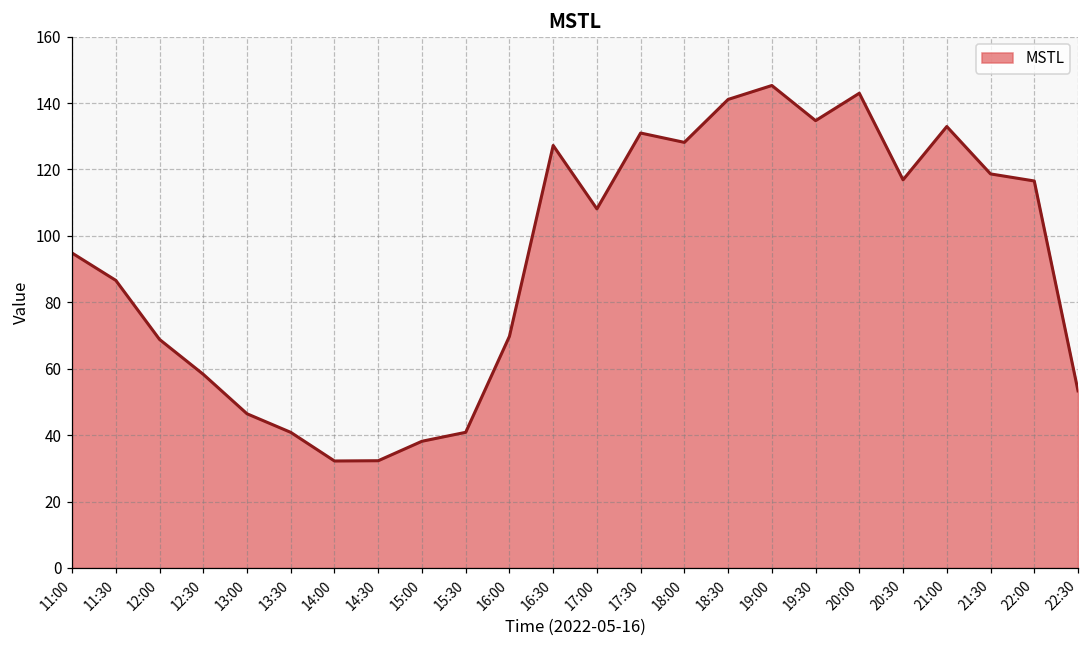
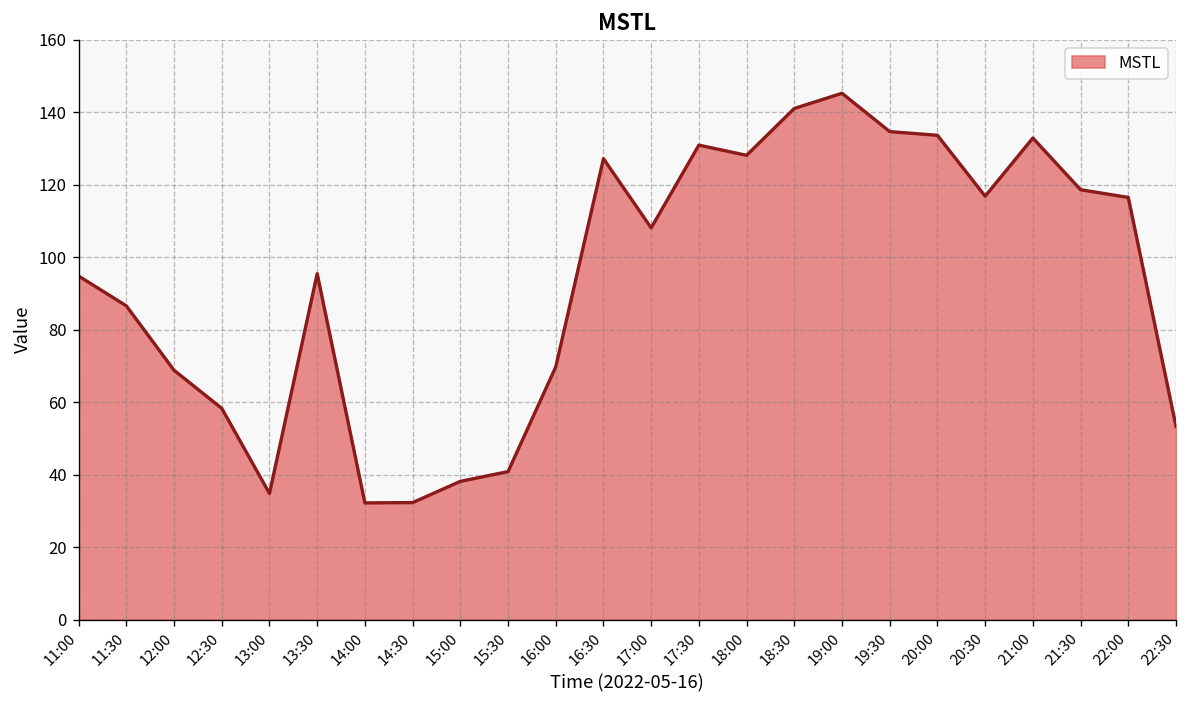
  {
    "11:00": 95,
    "11:30": 87,
    "12:00": 69,
    "12:30": 58,
-   "13:00": 46,
-   "13:30": 41,
+   "13:00": 35,
+   "13:30": 95,
    "14:00": 32,
    "14:30": 32,
    "15:00": 38,
    "15:30": 41,
    "16:00": 70,
    "16:30": 127,
    "17:00": 108,
    "17:30": 131,
    "18:00": 128,
    "18:30": 141,
    "19:00": 145,
    "19:30": 135,
-   "20:00": 143,
+   "20:00": 134,
    "20:30": 117,
    "21:00": 133,
    "21:30": 119,
    "22:00": 117,
    "22:30": 53
  }
